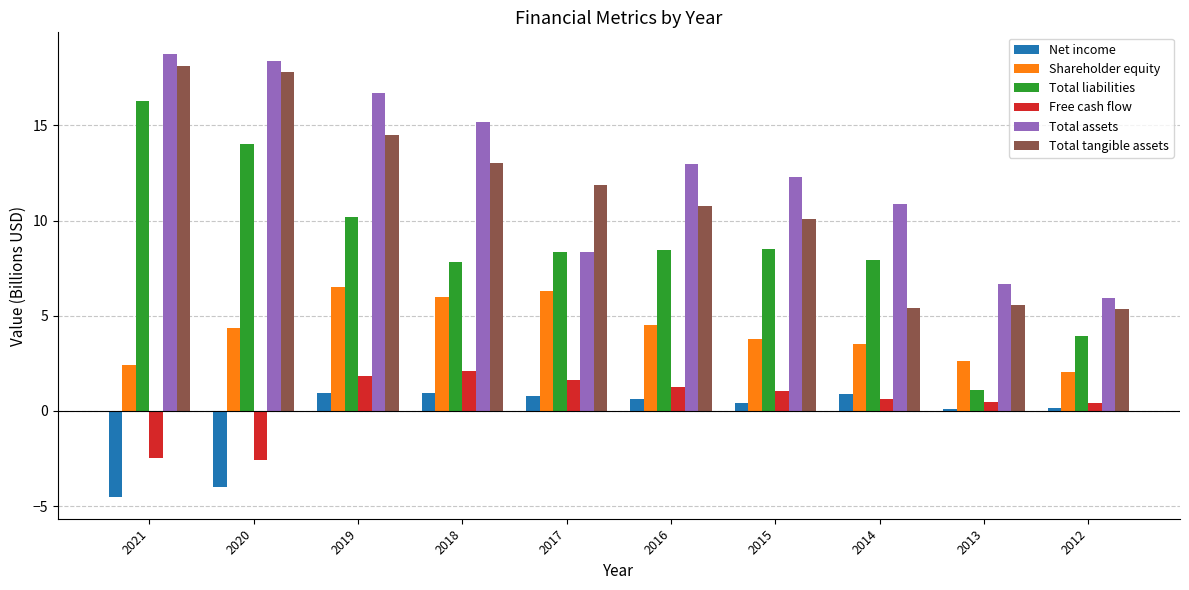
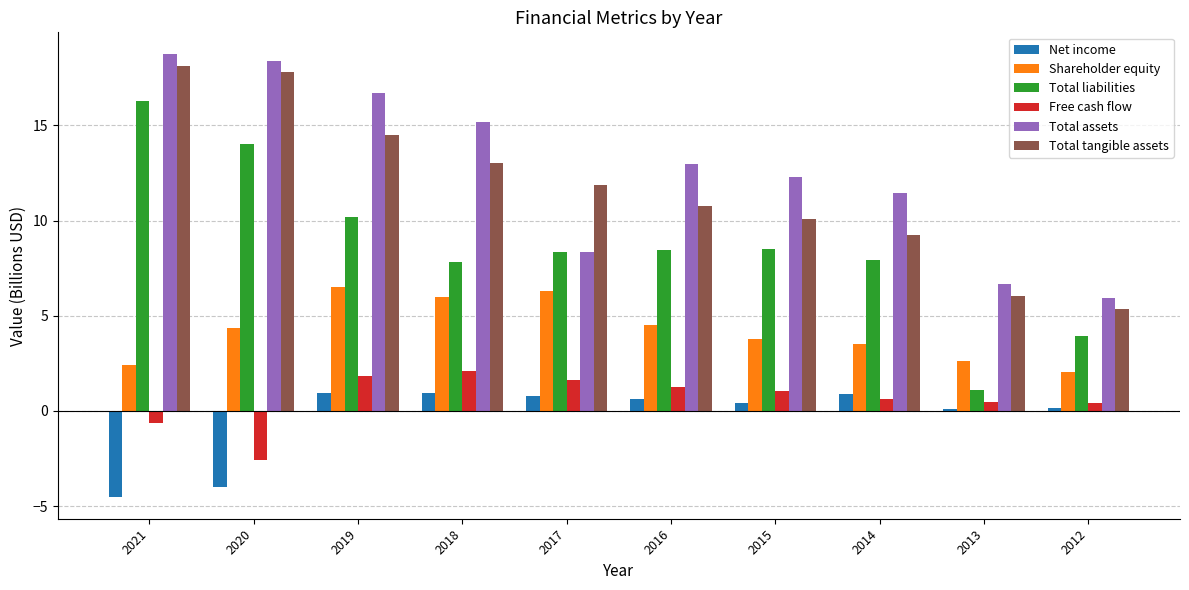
  {
    "Net income": {
      "2021": -4.5,
      "2020": -4.0,
      "2019": 0.9,
      "2018": 1.0,
      "2017": 0.8,
      "2016": 0.6,
      "2015": 0.4,
      "2014": 0.9,
      "2012": 0.2
    },
    "Shareholder equity": {
      "2021": 2.4,
      "2020": 4.4,
      "2019": 6.5,
      "2018": 6.0,
      "2017": 6.3,
      "2016": 4.5,
      "2015": 3.8,
      "2014": 3.5,
      "2013": 2.6,
      "2012": 2.0
    },
    "Total liabilities": {
      "2021": 16.3,
      "2020": 14.0,
      "2019": 10.2,
      "2018": 7.8,
      "2017": 8.3,
      "2016": 8.4,
      "2015": 8.5,
      "2014": 8.0,
      "2013": 1.1,
      "2012": 3.9
    },
    "Free cash flow": {
-     "2021": -2.5,
+     "2021": -0.6,
      "2020": -2.6,
      "2019": 1.8,
      "2018": 2.1,
      "2017": 1.6,
      "2016": 1.3,
      "2015": 1.0,
      "2014": 0.6,
      "2013": 0.5,
      "2012": 0.4
    },
    "Total assets": {
      "2021": 18.7,
      "2020": 18.4,
      "2019": 16.7,
      "2018": 15.2,
      "2017": 8.4,
      "2016": 13.0,
      "2015": 12.3,
-     "2014": 10.9,
+     "2014": 11.5,
      "2013": 6.7,
      "2012": 5.9
    },
    "Total tangible assets": {
      "2021": 18.1,
      "2020": 17.8,
      "2019": 14.5,
      "2018": 13.0,
      "2017": 11.9,
      "2016": 10.8,
      "2015": 10.1,
-     "2014": 5.4,
-     "2013": 5.5,
+     "2014": 9.3,
+     "2013": 6.0,
      "2012": 5.3
    }
  }
